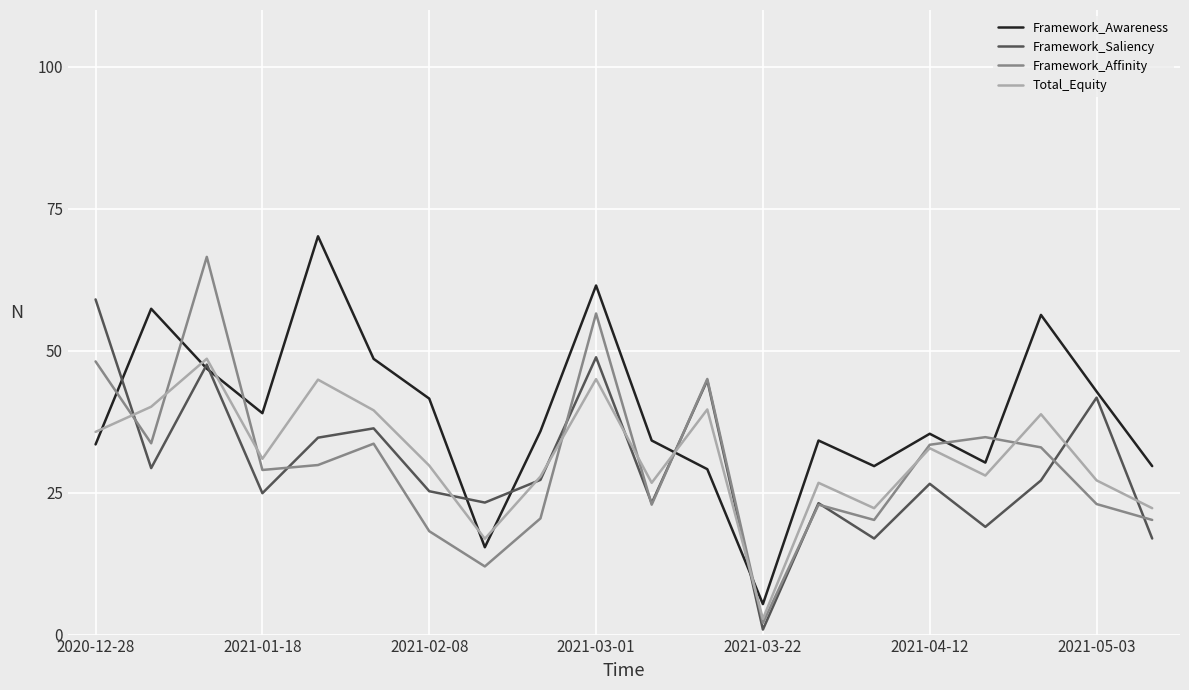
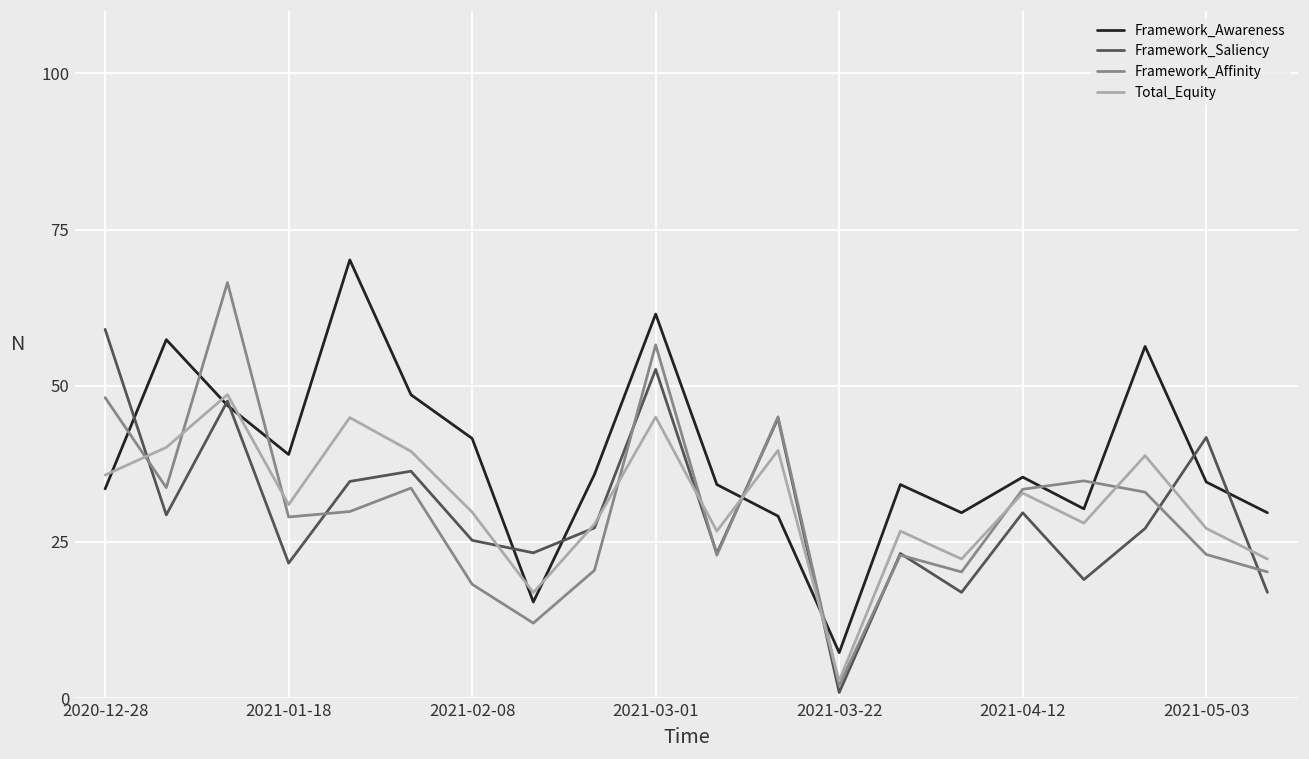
  {
    "Framework_Awareness": {
      "2020-12-28": 33,
      "2021-01-18": 39,
      "2021-02-08": 42,
      "2021-03-01": 61,
-     "2021-03-22": 5,
+     "2021-03-22": 7,
      "2021-04-12": 35,
-     "2021-05-03": 43
+     "2021-05-03": 35
    },
    "Framework_Saliency": {
      "2020-12-28": 59,
-     "2021-01-18": 25,
+     "2021-01-18": 22,
      "2021-02-08": 25,
-     "2021-03-01": 49,
+     "2021-03-01": 53,
      "2021-03-22": 1,
-     "2021-04-12": 27,
+     "2021-04-12": 30,
      "2021-05-03": 42
    }
  }
